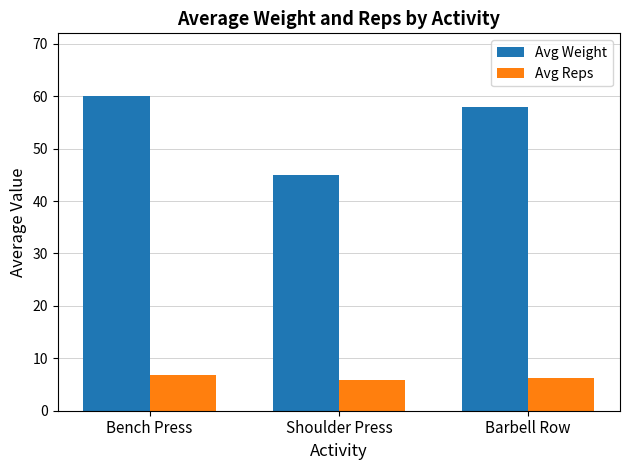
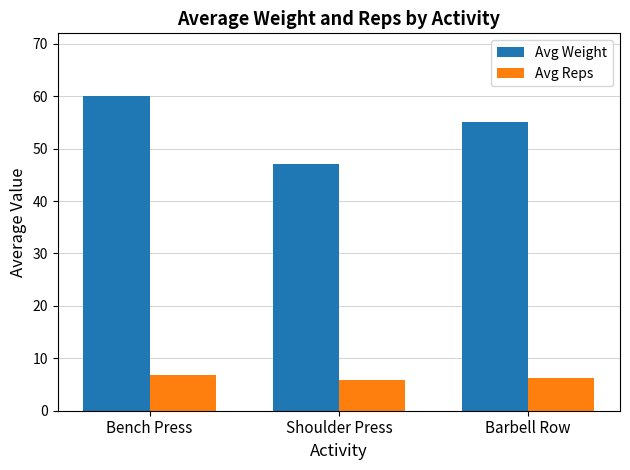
  {
    "Avg Weight": {
      "Bench Press": 60,
-     "Shoulder Press": 45,
-     "Barbell Row": 58
+     "Shoulder Press": 47,
+     "Barbell Row": 55
    },
    "Avg Reps": {
      "Bench Press": 7,
      "Shoulder Press": 6,
      "Barbell Row": 6
    }
  }
